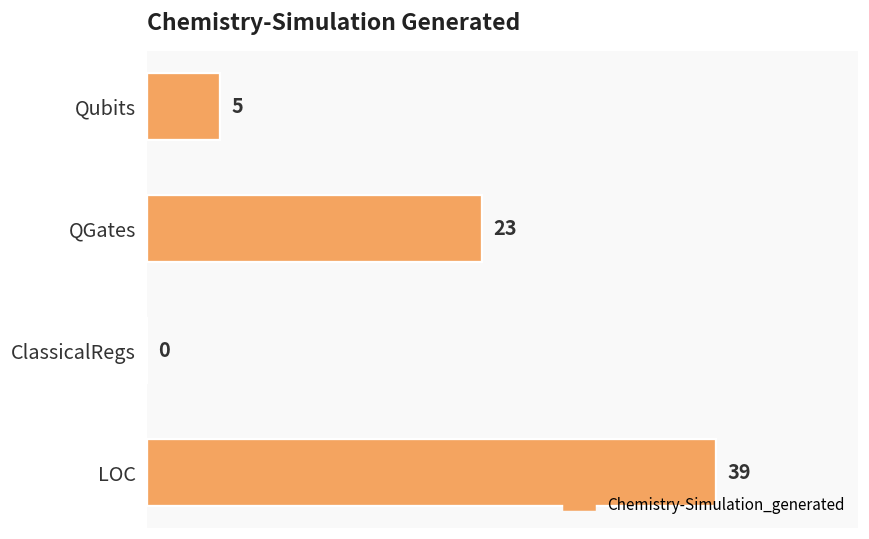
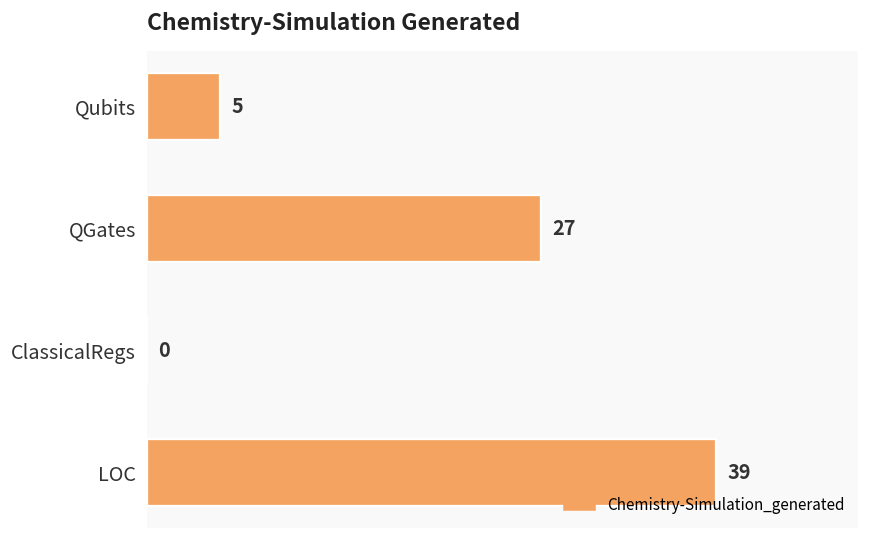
  {
    "Qubits": 5,
-   "QGates": 23,
+   "QGates": 27,
    "ClassicalRegs": 0,
    "LOC": 39
  }
